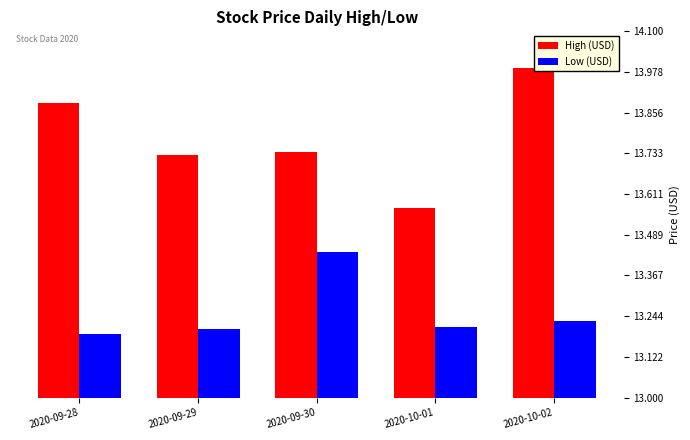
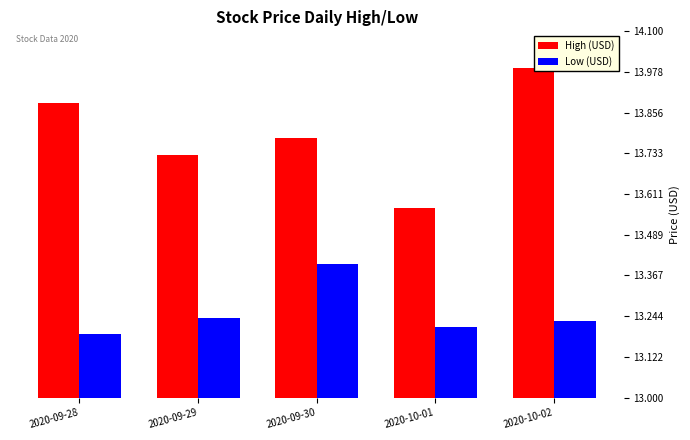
  {
    "High (USD)": {
      "2020-09-28": 13.88,
      "2020-09-29": 13.73,
-     "2020-09-30": 13.74,
+     "2020-09-30": 13.78,
      "2020-10-01": 13.57,
      "2020-10-02": 13.99
    },
    "Low (USD)": {
      "2020-09-28": 13.19,
-     "2020-09-29": 13.21,
-     "2020-09-30": 13.44,
+     "2020-09-29": 13.24,
+     "2020-09-30": 13.40,
      "2020-10-01": 13.21,
      "2020-10-02": 13.23
    }
  }
